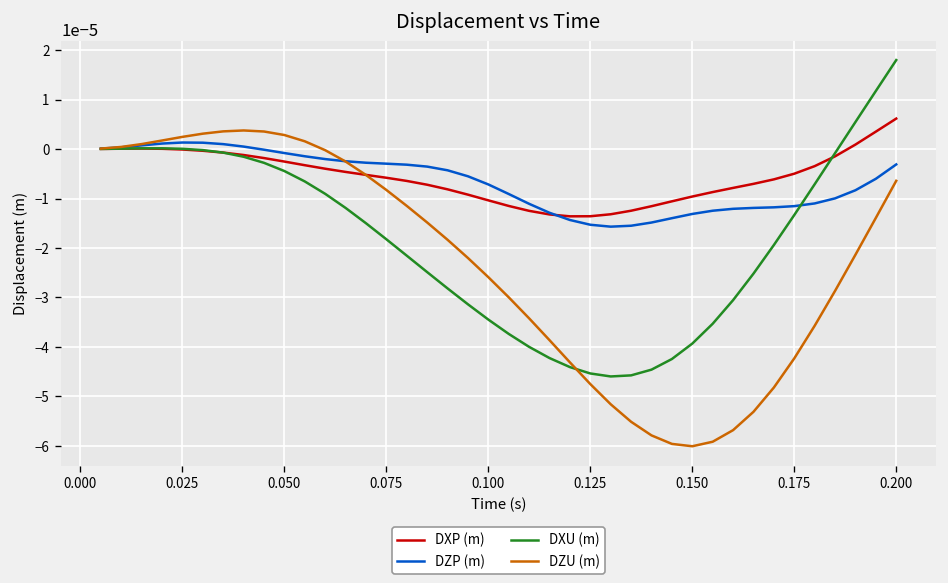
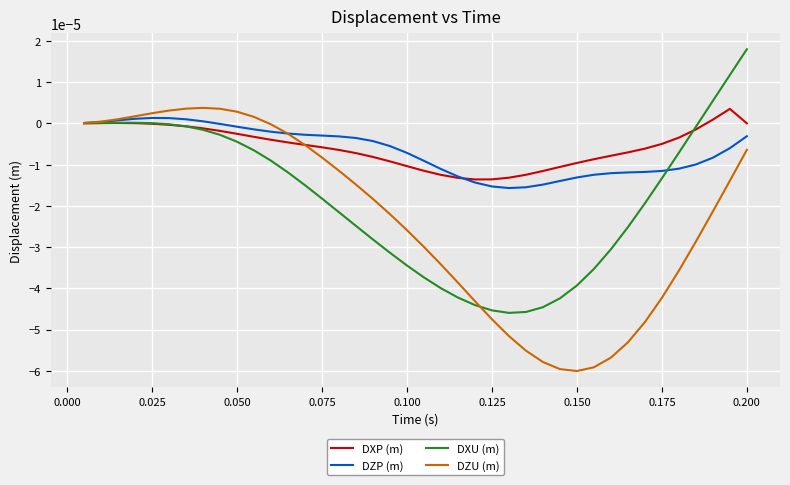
  {
    "DXP (m)": {
      "0.050": -0.000003,
      "0.075": -0.000006,
      "0.100": -0.00001,
      "0.125": -0.000014,
      "0.150": -0.00001,
      "0.175": -0.000005,
-     "0.200": 0.00001
+     "0.200": 0.00000
    },
    "DZP (m)": {
      "0.025": 0.000001,
      "0.050": -0.000001,
      "0.075": -0.000003,
      "0.100": -0.000007,
      "0.125": -0.000015,
      "0.150": -0.000013,
      "0.175": -0.000012,
      "0.200": -0.000003
    },
    "DXU (m)": {
      "0.050": -0.000004,
      "0.075": -0.000018,
      "0.100": -0.000034,
      "0.125": -0.000045,
      "0.150": -0.000039,
      "0.175": -0.000013,
      "0.200": 0.000018
    },
    "DZU (m)": {
      "0.025": 0.000002,
      "0.050": 0.000003,
      "0.075": -0.000008,
      "0.100": -0.000026,
      "0.125": -0.000048,
      "0.150": -0.00006,
      "0.175": -0.000042,
      "0.200": -0.000006
    }
  }
